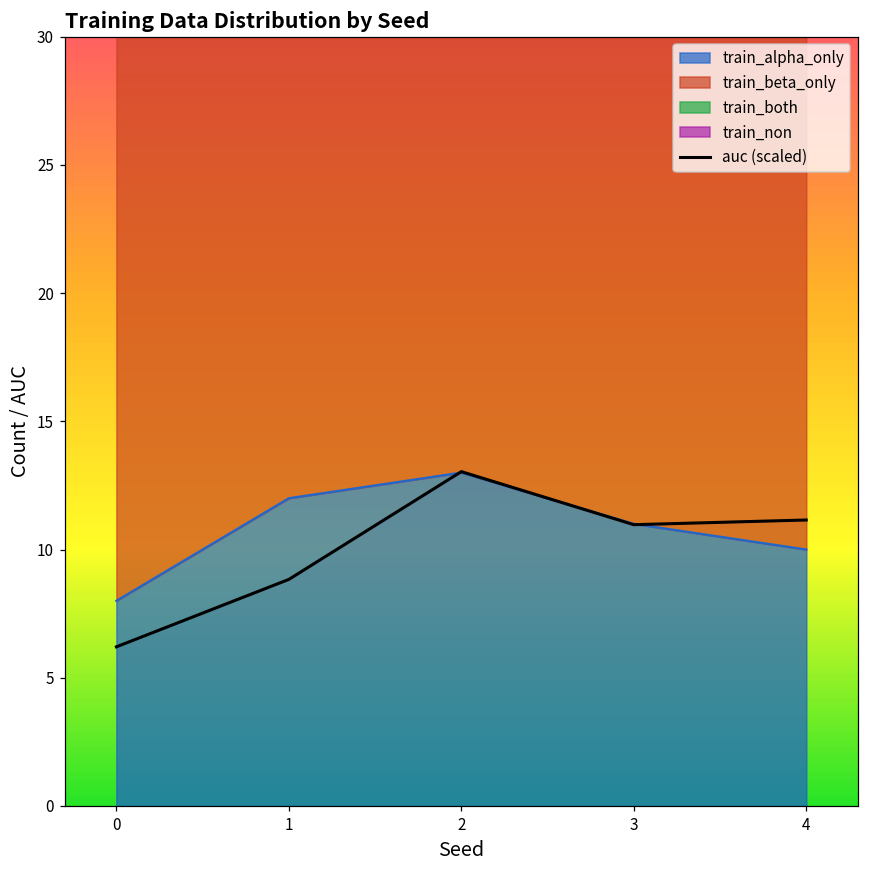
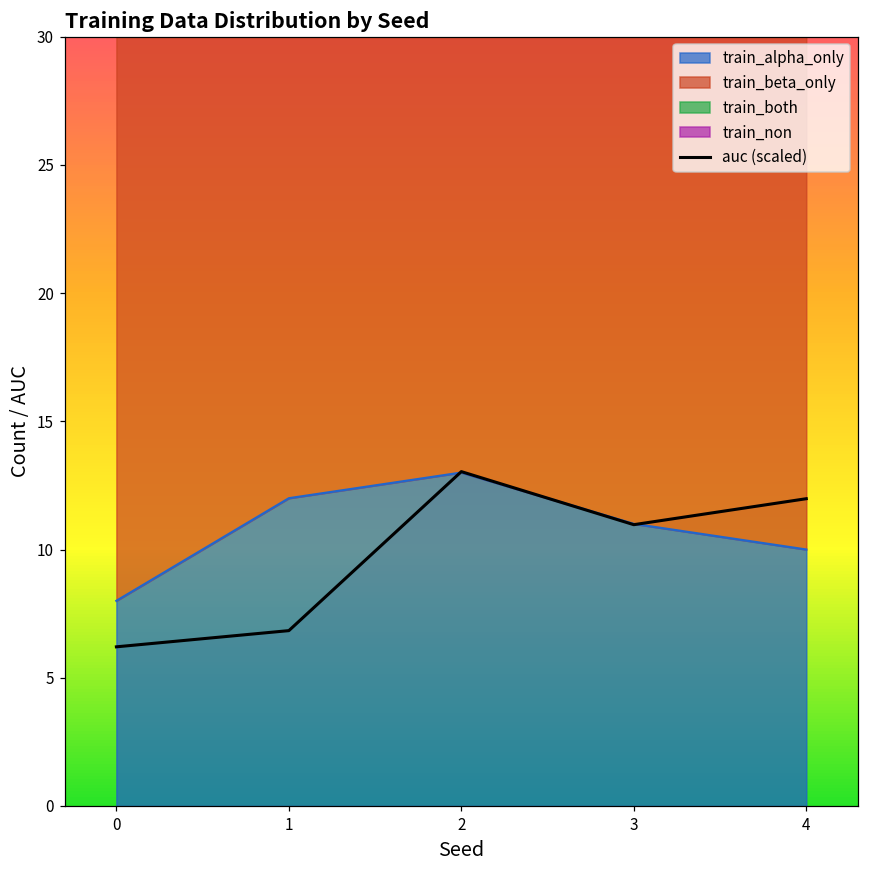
  {
    "train_alpha_only": {
      "0": 8.0,
      "1": 12.0,
      "4": 10.0
    },
    "auc (scaled)": {
      "0": 6.2,
-     "1": 8.8,
-     "4": 11.2
+     "1": 6.8,
+     "4": 12.0
    }
  }
